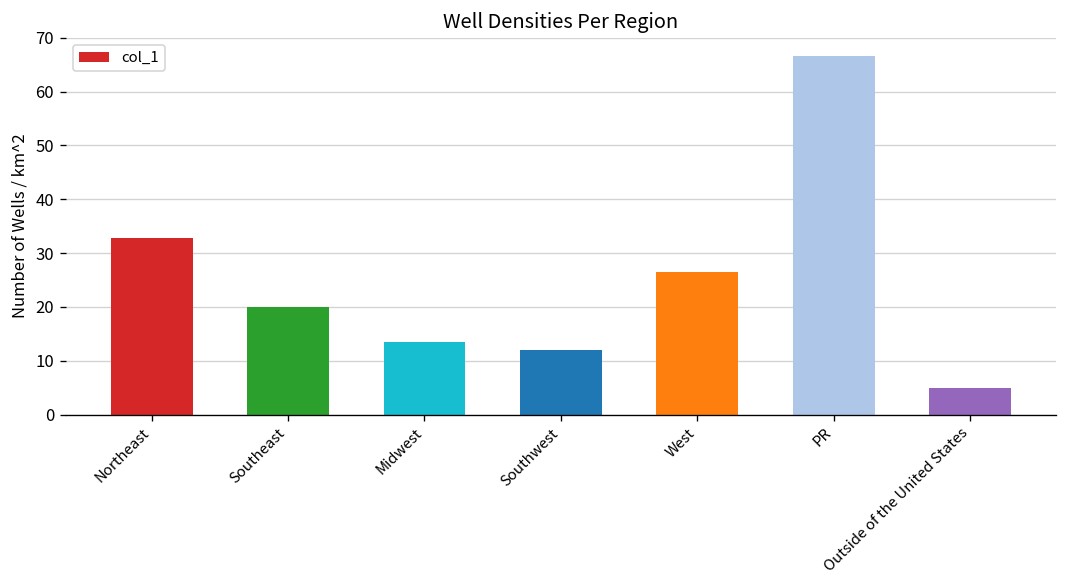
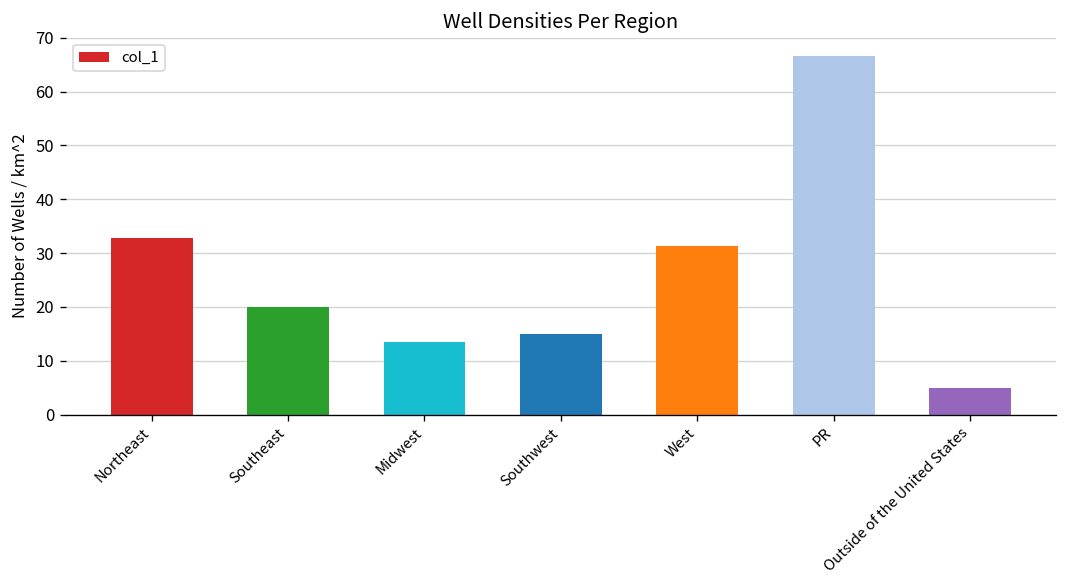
  {
    "Northeast": 33,
    "Southeast": 20,
    "Midwest": 14,
-   "Southwest": 12,
-   "West": 26,
+   "Southwest": 15,
+   "West": 31,
    "PR": 67,
    "Outside of the United States": 5
  }
